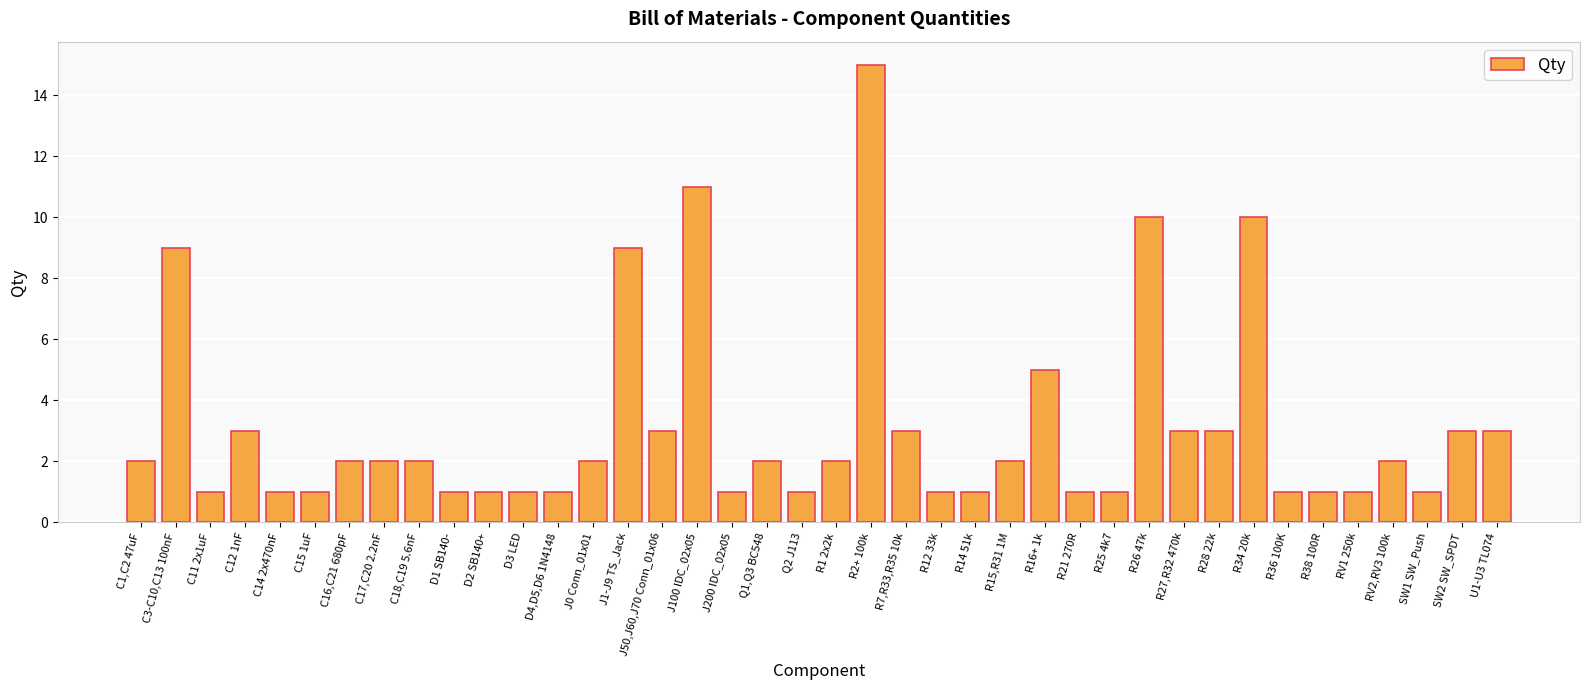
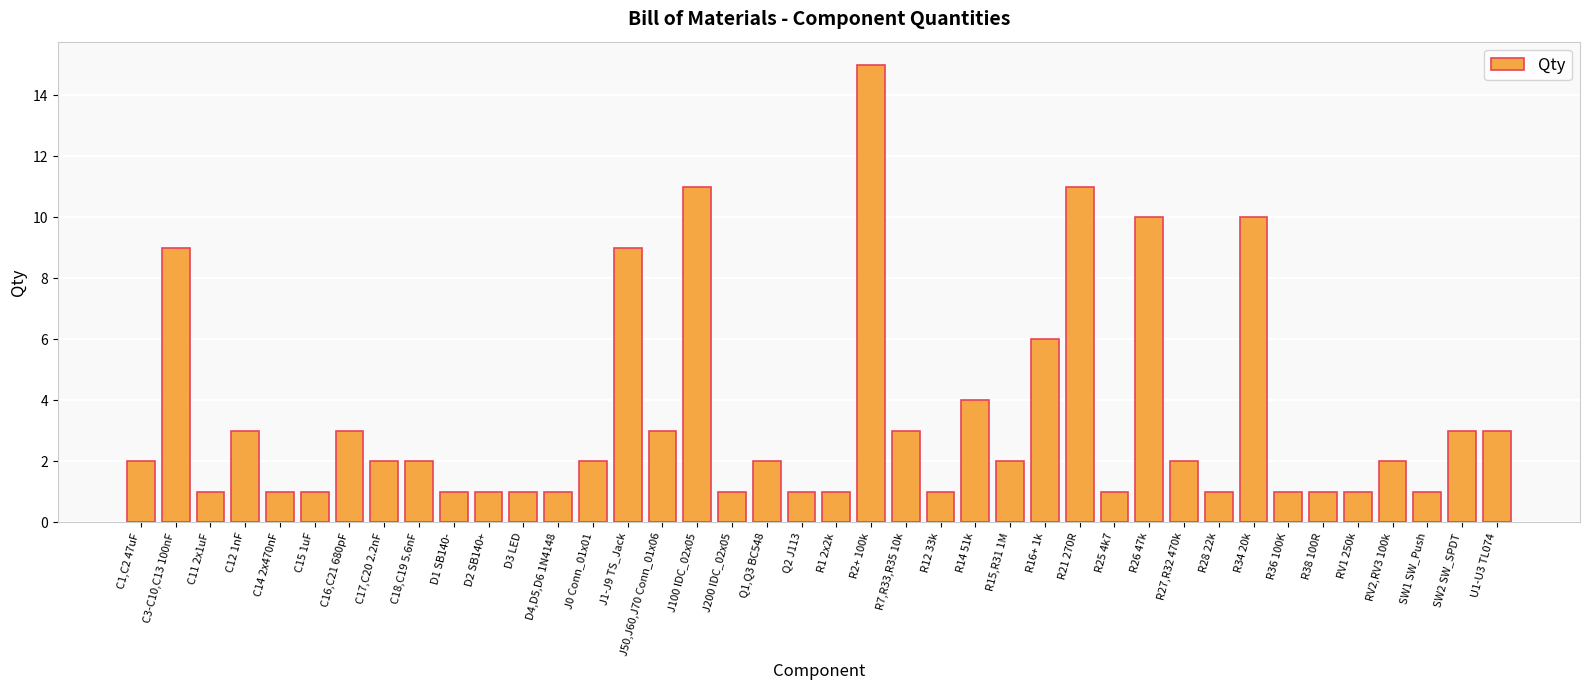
  {
    "C1,C2 47uF": 2,
    "C3-C10,C13 100nF": 9,
    "C11 2x1uF": 1,
    "C12 1nF": 3,
    "C14 2x470nF": 1,
    "C15 1uF": 1,
-   "C16,C21 680pF": 2,
+   "C16,C21 680pF": 3,
    "C17,C20 2.2nF": 2,
    "C18,C19 5.6nF": 2,
    "D1 SB140-": 1,
    "D2 SB140+": 1,
    "D3 LED": 1,
    "D4,D5,D6 1N4148": 1,
    "J0 Conn_01x01": 2,
    "J1-J9 TS_Jack": 9,
    "J50,J60,J70 Conn_01x06": 3,
    "J100 IDC_02x05": 11,
    "J200 IDC_02x05": 1,
    "Q1,Q3 BC548": 2,
    "Q2 J113": 1,
-   "R1 2x2k": 2,
+   "R1 2x2k": 1,
    "R2+ 100k": 15,
    "R7,R33,R35 10k": 3,
    "R12 33k": 1,
-   "R14 51k": 1,
+   "R14 51k": 4,
    "R15,R31 1M": 2,
-   "R16+ 1k": 5,
-   "R21 270R": 1,
+   "R16+ 1k": 6,
+   "R21 270R": 11,
    "R25 4k7": 1,
    "R26 47k": 10,
-   "R27,R32 470k": 3,
-   "R28 22k": 3,
+   "R27,R32 470k": 2,
+   "R28 22k": 1,
    "R34 20k": 10,
    "R36 100K": 1,
    "R38 100R": 1,
    "RV1 250k": 1,
    "RV2,RV3 100k": 2,
    "SW1 SW_Push": 1,
    "SW2 SW_SPDT": 3,
    "U1-U3 TL074": 3
  }
